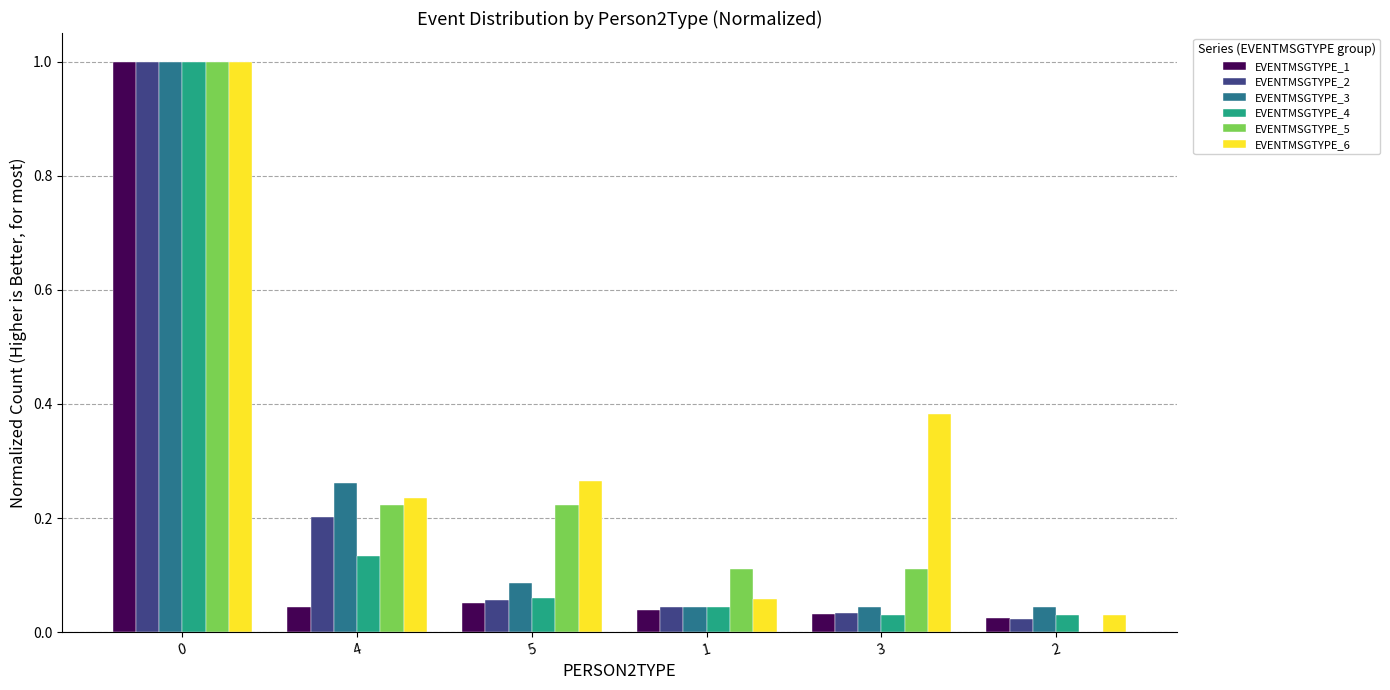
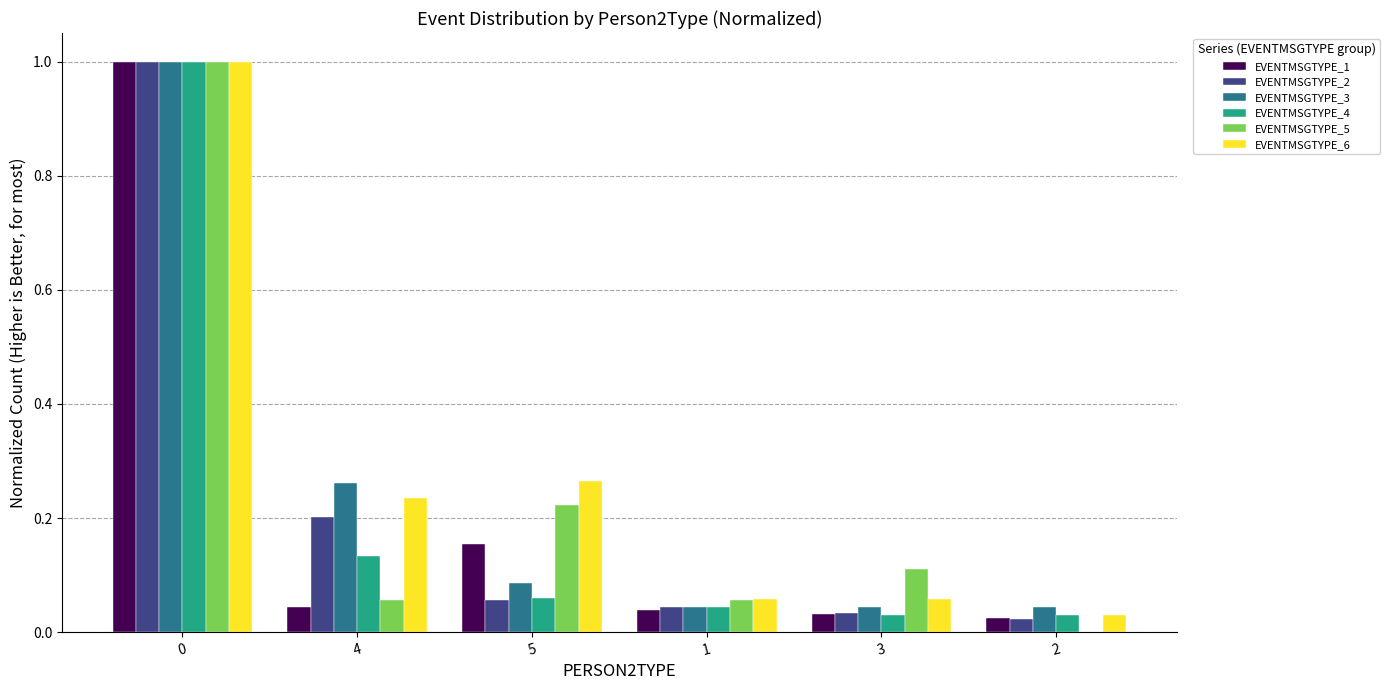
  {
    "EVENTMSGTYPE_1": {
      "0": 1.00,
      "4": 0.04,
-     "5": 0.05,
+     "5": 0.15,
      "1": 0.04,
      "3": 0.03,
      "2": 0.03
    },
    "EVENTMSGTYPE_5": {
      "0": 1.00,
-     "4": 0.22,
+     "4": 0.06,
      "5": 0.22,
-     "1": 0.11,
+     "1": 0.06,
      "3": 0.11,
      "2": 0.00
    },
    "EVENTMSGTYPE_6": {
      "0": 1.00,
      "4": 0.24,
      "5": 0.26,
      "1": 0.06,
-     "3": 0.38,
+     "3": 0.06,
      "2": 0.03
    }
  }
